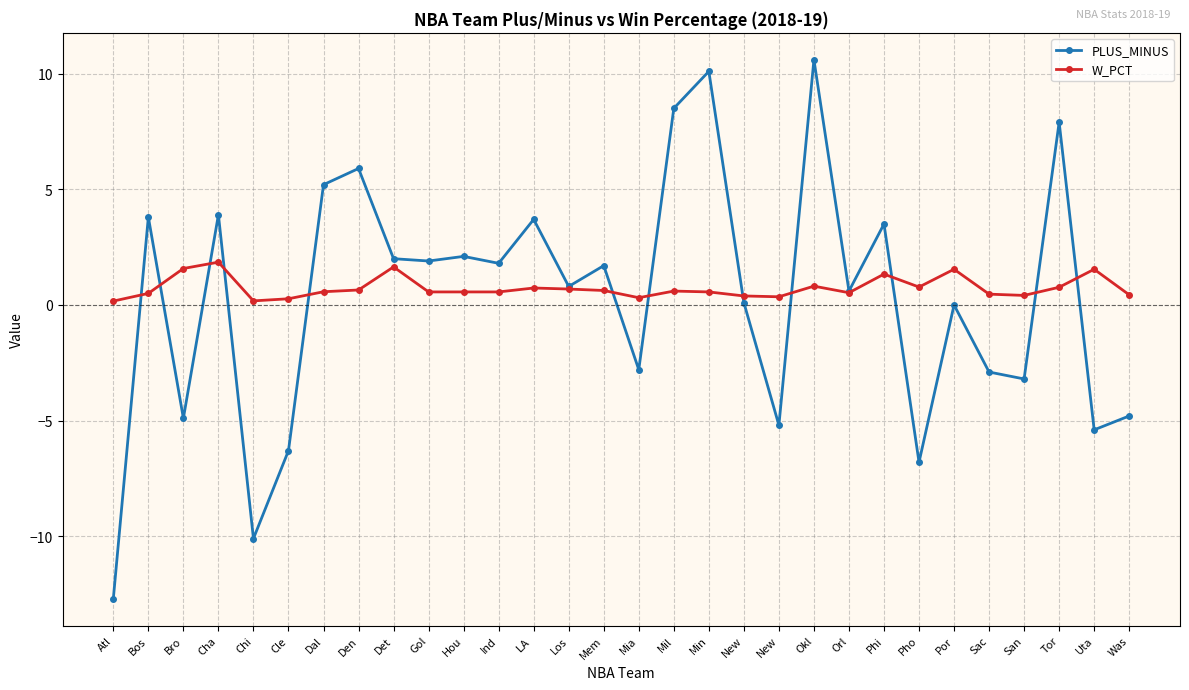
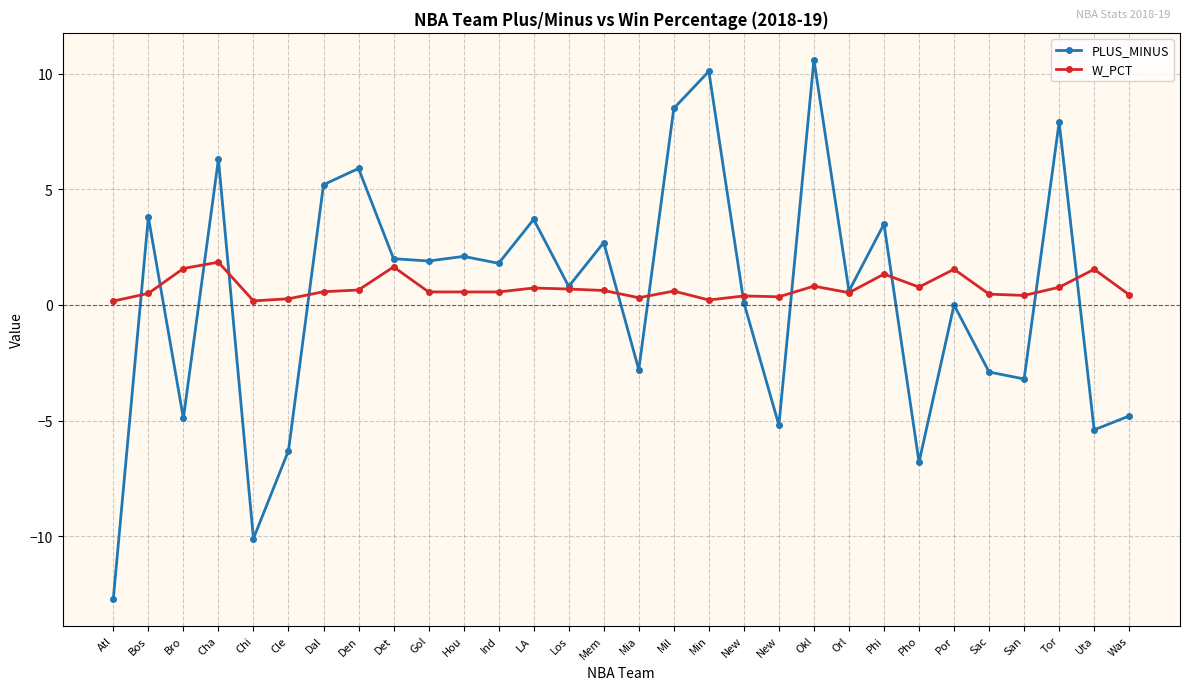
  {
    "PLUS_MINUS": {
      "Atl": -12.7,
      "Bos": 3.8,
      "Bro": -4.9,
-     "Cha": 3.9,
+     "Cha": 6.3,
      "Chi": -10.1,
      "Cle": -6.3,
      "Dal": 5.2,
      "Den": 5.9,
      "Det": 2.0,
      "Gol": 1.9,
      "Hou": 2.1,
      "Ind": 1.8,
      "LA": 3.7,
      "Los": 0.8,
-     "Mem": 1.7,
+     "Mem": 2.7,
      "Mia": -2.8,
      "Mil": 8.5,
      "Min": 10.1,
      "Okl": 10.6,
      "Phi": 3.5,
      "Pho": -6.8,
      "Por": 0.0,
      "Sac": -2.9,
      "San": -3.2,
      "Tor": 7.9,
      "Uta": -5.4,
      "Was": -4.8
    },
    "W_PCT": {
      "Atl": 0.2,
      "Bos": 0.5,
      "Bro": 1.6,
      "Cha": 1.9,
      "Chi": 0.2,
      "Cle": 0.3,
      "Dal": 0.6,
      "Den": 0.6,
      "Det": 1.6,
      "Gol": 0.6,
      "Hou": 0.6,
      "Ind": 0.6,
      "LA": 0.7,
      "Los": 0.7,
      "Mem": 0.6,
      "Mia": 0.3,
      "Mil": 0.6,
-     "Min": 0.6,
+     "Min": 0.2,
      "Okl": 0.8,
      "Phi": 1.3,
      "Pho": 0.8,
      "Por": 1.5,
      "Sac": 0.5,
      "San": 0.4,
      "Tor": 0.8,
      "Uta": 1.5,
      "Was": 0.4
    }
  }
